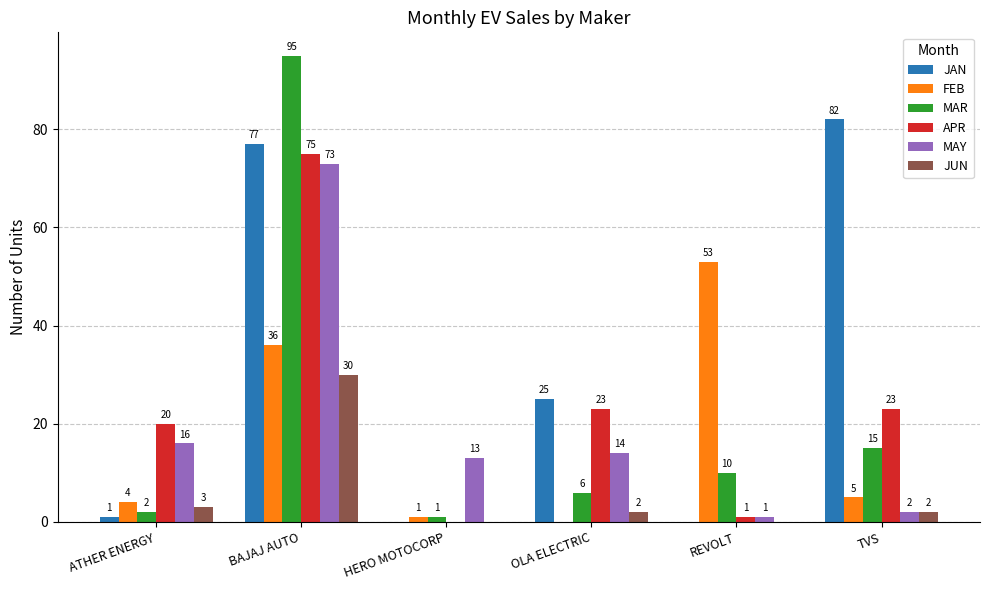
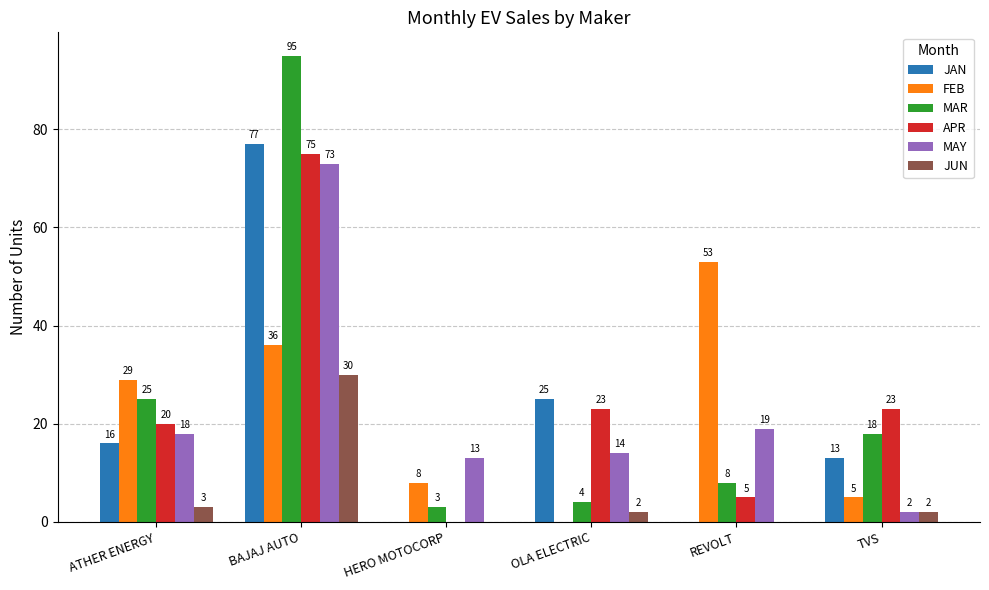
  {
    "JAN": {
-     "ATHER ENERGY": 1,
+     "ATHER ENERGY": 16,
      "BAJAJ AUTO": 77,
      "OLA ELECTRIC": 25,
-     "TVS": 82
+     "TVS": 13
    },
    "FEB": {
-     "ATHER ENERGY": 4,
+     "ATHER ENERGY": 29,
      "BAJAJ AUTO": 36,
-     "HERO MOTOCORP": 1,
+     "HERO MOTOCORP": 8,
      "REVOLT": 53,
      "TVS": 5
    },
    "MAR": {
-     "ATHER ENERGY": 2,
+     "ATHER ENERGY": 25,
      "BAJAJ AUTO": 95,
-     "HERO MOTOCORP": 1,
-     "OLA ELECTRIC": 6,
-     "REVOLT": 10,
-     "TVS": 15
+     "HERO MOTOCORP": 3,
+     "OLA ELECTRIC": 4,
+     "REVOLT": 8,
+     "TVS": 18
    },
    "APR": {
      "ATHER ENERGY": 20,
      "BAJAJ AUTO": 75,
      "OLA ELECTRIC": 23,
-     "REVOLT": 1,
+     "REVOLT": 5,
      "TVS": 23
    },
    "MAY": {
-     "ATHER ENERGY": 16,
+     "ATHER ENERGY": 18,
      "BAJAJ AUTO": 73,
      "HERO MOTOCORP": 13,
      "OLA ELECTRIC": 14,
-     "REVOLT": 1,
+     "REVOLT": 19,
      "TVS": 2
    },
    "JUN": {
      "ATHER ENERGY": 3,
      "BAJAJ AUTO": 30,
      "OLA ELECTRIC": 2,
      "TVS": 2
    }
  }
